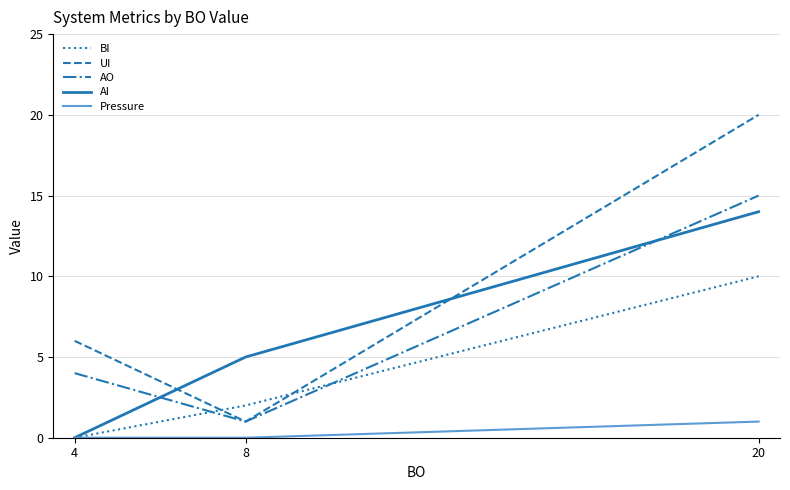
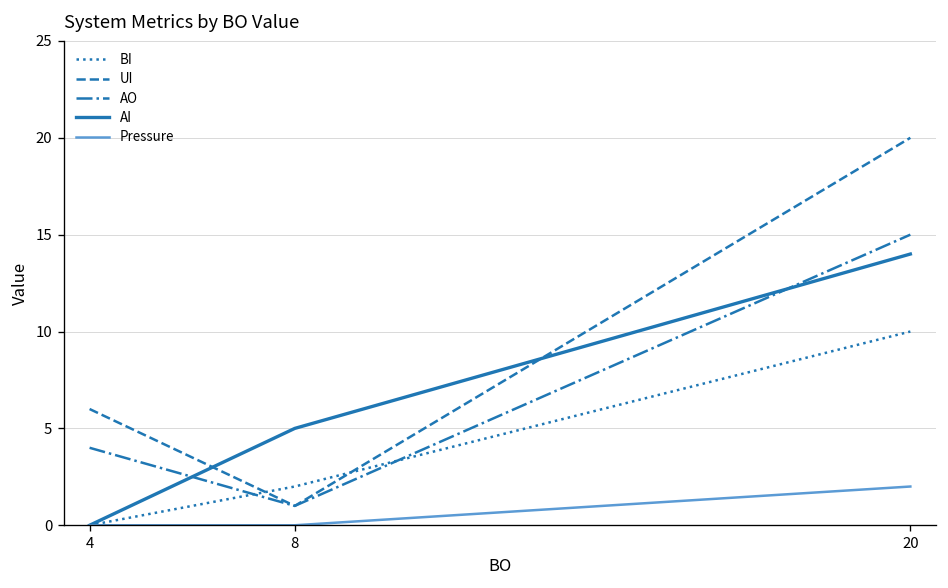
  {
    "Pressure": {
      "8": 0,
-     "20": 1
+     "20": 2
    }
  }
